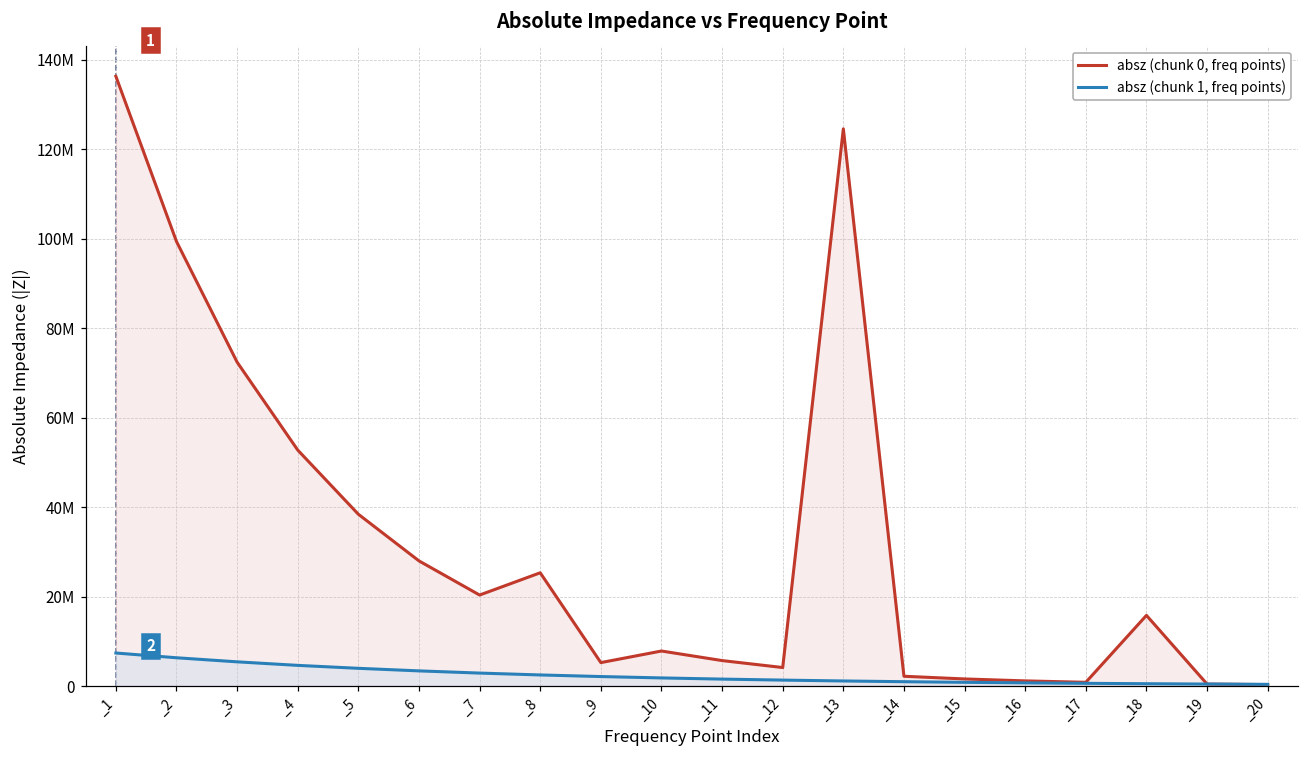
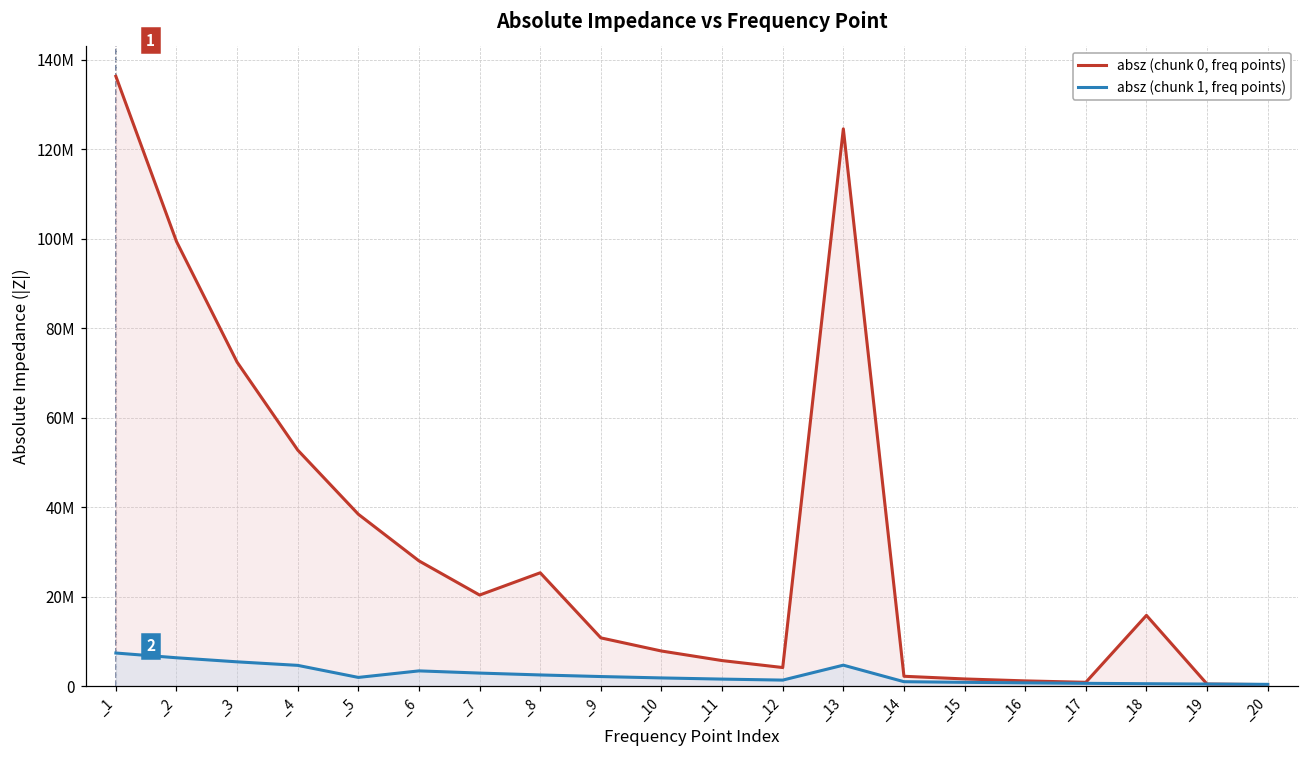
  {
    "absz (chunk 0, freq points)": {
      "_1": 136000000,
      "_2": 99000000,
      "_3": 72000000,
      "_4": 53000000,
      "_5": 38000000,
      "_6": 28000000,
      "_7": 20000000,
      "_8": 25000000,
-     "_9": 5000000,
+     "_9": 11000000,
      "_10": 8000000,
      "_11": 6000000,
      "_12": 4000000,
      "_13": 125000000,
      "_14": 2000000,
      "_15": 2000000,
      "_18": 16000000
    },
    "absz (chunk 1, freq points)": {
      "_1": 7000000,
      "_3": 5000000,
      "_4": 5000000,
-     "_5": 4000000,
+     "_5": 2000000,
      "_6": 3000000,
      "_7": 3000000,
      "_8": 2000000,
      "_9": 2000000,
      "_10": 2000000,
      "_11": 2000000,
      "_12": 1000000,
-     "_13": 1000000,
+     "_13": 5000000,
      "_14": 1000000,
      "_15": 1000000,
      "_18": 1000000
    }
  }
